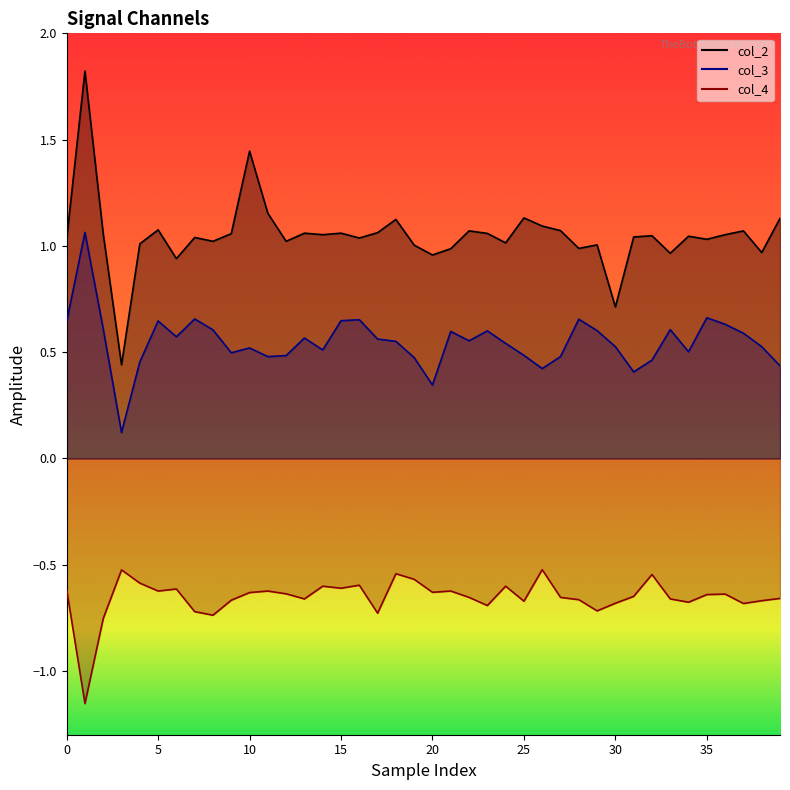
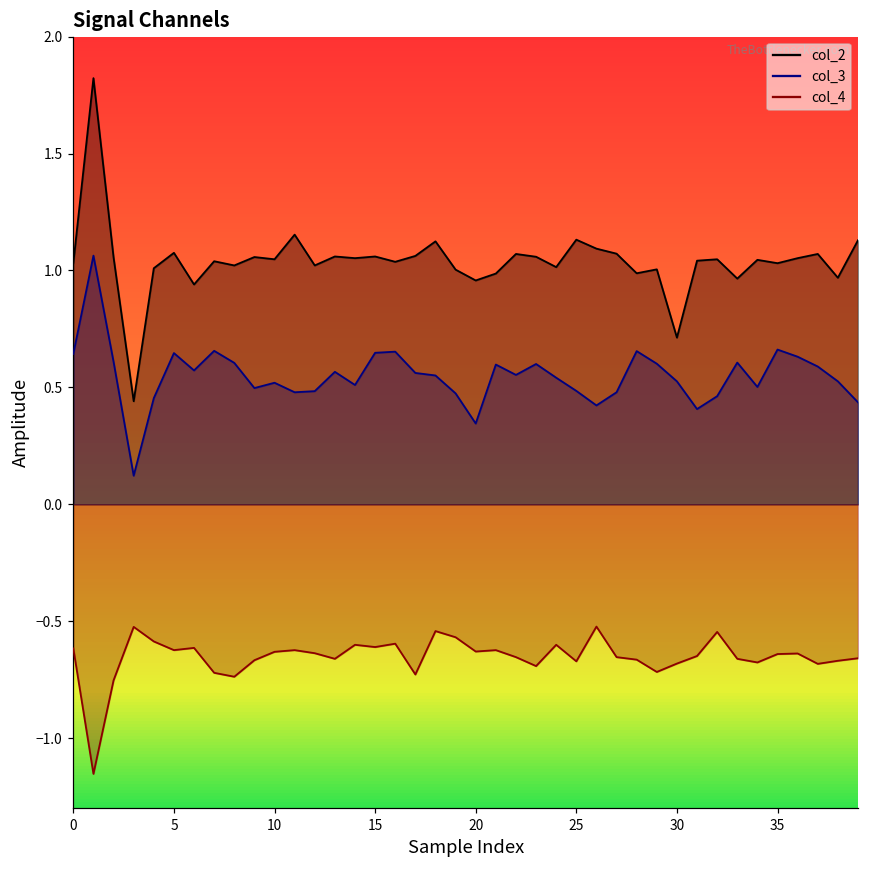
  {
    "col_2": {
      "0": 1.03,
      "5": 1.08,
-     "10": 1.45,
+     "10": 1.05,
      "15": 1.06,
      "20": 0.96,
      "25": 1.13,
      "30": 0.71,
      "35": 1.03
    },
    "col_3": {
      "0": 0.64,
      "5": 0.65,
      "10": 0.52,
      "15": 0.65,
      "20": 0.35,
      "25": 0.48,
      "30": 0.53,
      "35": 0.66
    }
  }
